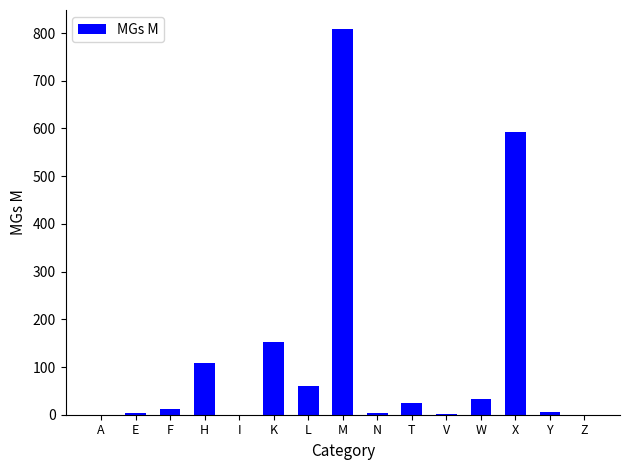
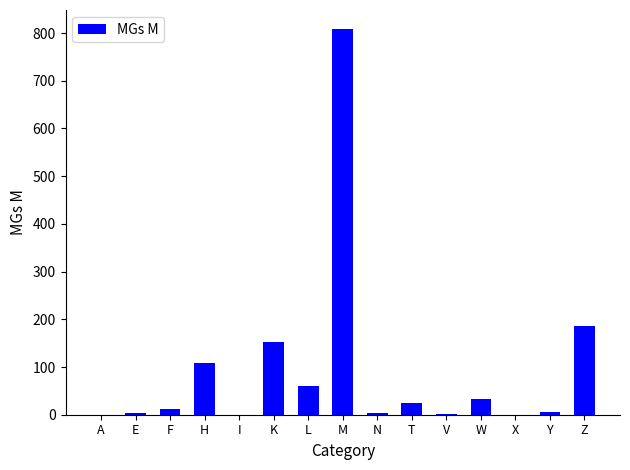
  {
    "A": 0,
    "F": 10,
    "H": 110,
    "I": 0,
    "K": 150,
    "L": 60,
    "M": 810,
    "T": 20,
    "W": 30,
-   "X": 590,
+   "X": 0,
    "Y": 10,
-   "Z": 0
+   "Z": 190
  }
